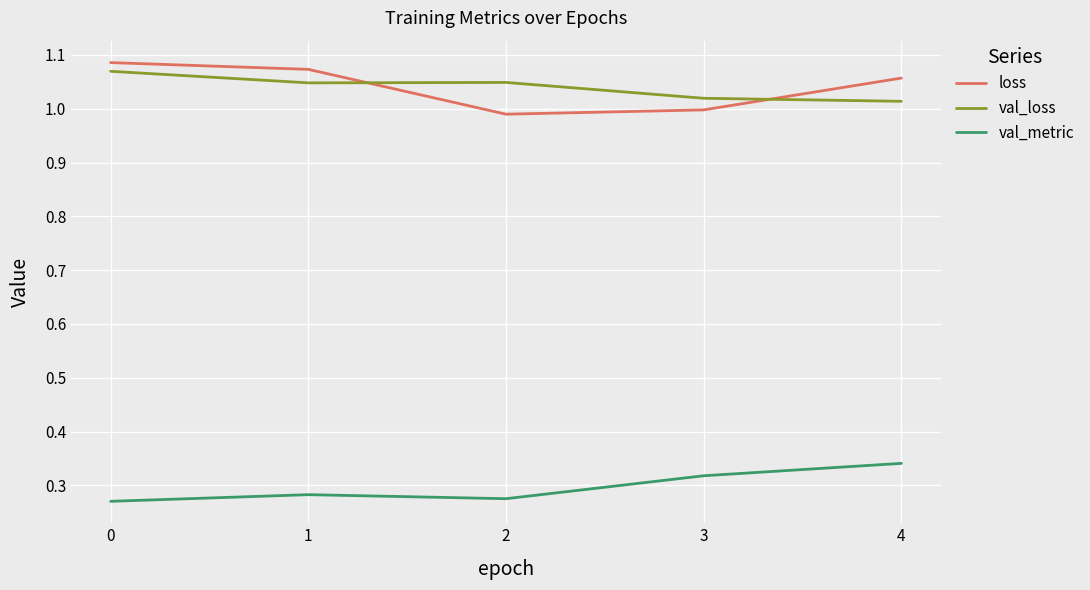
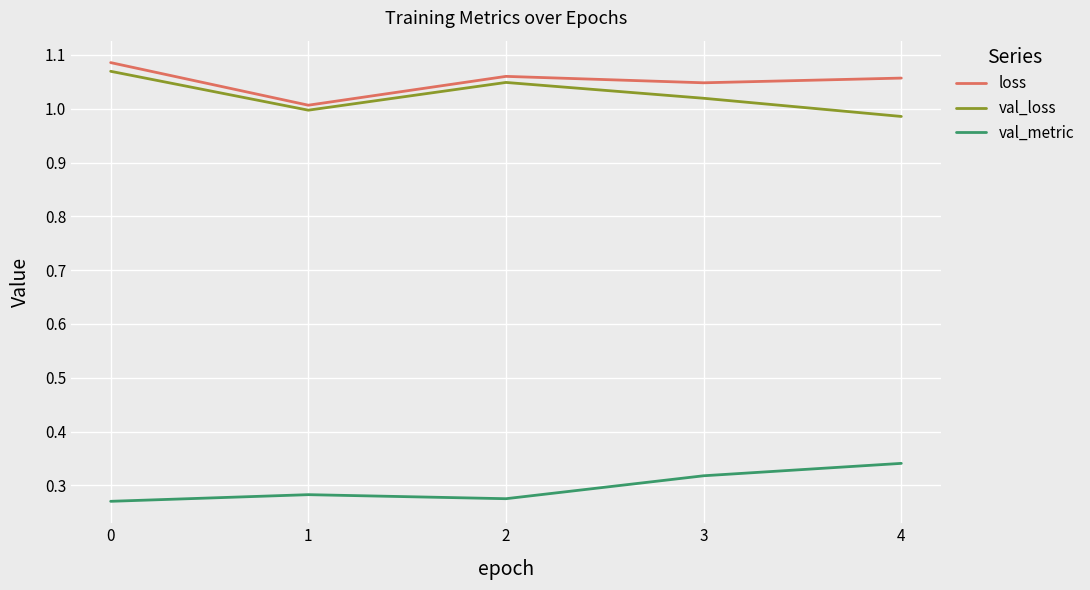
  {
    "loss": {
      "0": 1.09,
-     "1": 1.07,
-     "2": 0.99,
-     "3": 1.00,
+     "1": 1.01,
+     "2": 1.06,
+     "3": 1.05,
      "4": 1.06
    },
    "val_loss": {
      "0": 1.07,
-     "1": 1.05,
+     "1": 1.00,
      "2": 1.05,
      "3": 1.02,
-     "4": 1.01
+     "4": 0.99
    },
    "val_metric": {
      "0": 0.27,
      "1": 0.28,
      "2": 0.28,
      "3": 0.32,
      "4": 0.34
    }
  }
